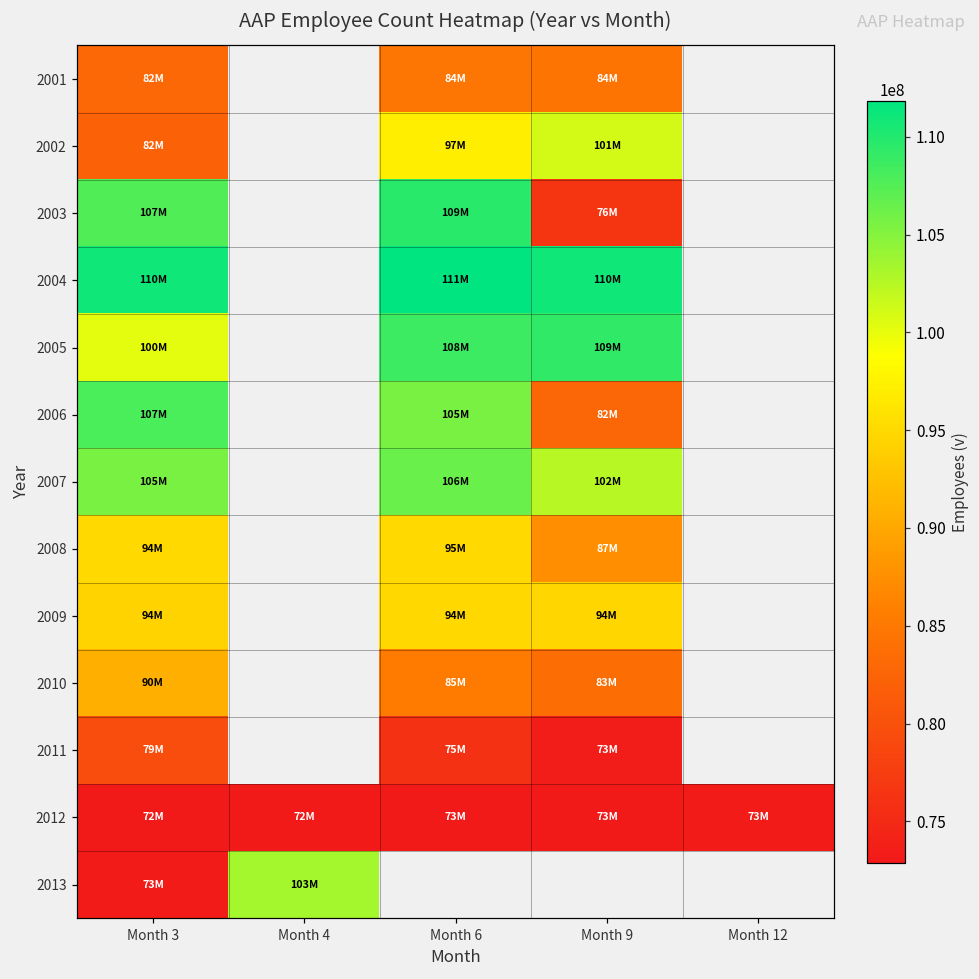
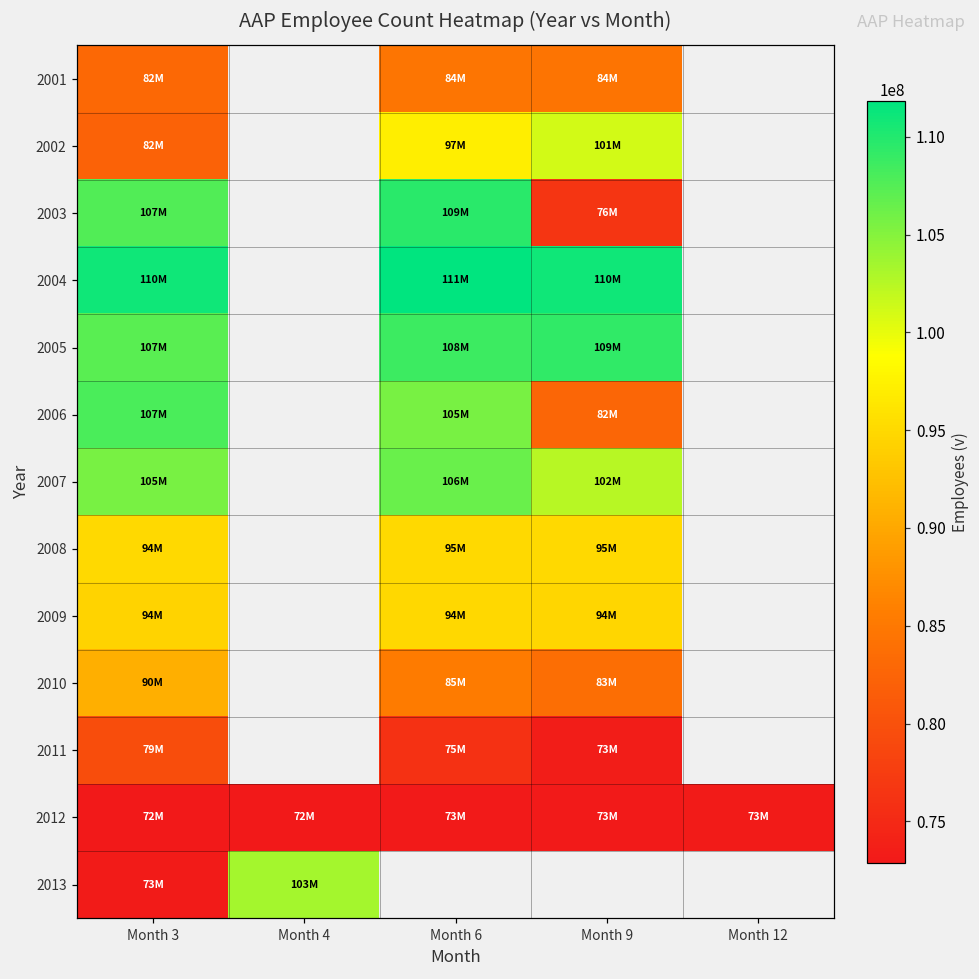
  {
    "2001": {
      "Month 3": "82M",
      "Month 6": "84M",
      "Month 9": "84M"
    },
    "2002": {
      "Month 3": "82M",
      "Month 6": "97M",
      "Month 9": "101M"
    },
    "2003": {
      "Month 3": "107M",
      "Month 6": "109M",
      "Month 9": "76M"
    },
    "2004": {
      "Month 3": "110M",
      "Month 6": "111M",
      "Month 9": "110M"
    },
    "2005": {
-     "Month 3": "100M",
+     "Month 3": "107M",
      "Month 6": "108M",
      "Month 9": "109M"
    },
    "2006": {
      "Month 3": "107M",
      "Month 6": "105M",
      "Month 9": "82M"
    },
    "2007": {
      "Month 3": "105M",
      "Month 6": "106M",
      "Month 9": "102M"
    },
    "2008": {
      "Month 3": "94M",
      "Month 6": "95M",
-     "Month 9": "87M"
+     "Month 9": "95M"
    },
    "2009": {
      "Month 3": "94M",
      "Month 6": "94M",
      "Month 9": "94M"
    },
    "2010": {
      "Month 3": "90M",
      "Month 6": "85M",
      "Month 9": "83M"
    },
    "2011": {
      "Month 3": "79M",
      "Month 6": "75M",
      "Month 9": "73M"
    },
    "2012": {
      "Month 3": "72M",
      "Month 4": "72M",
      "Month 6": "73M",
      "Month 9": "73M",
      "Month 12": "73M"
    },
    "2013": {
      "Month 3": "73M",
      "Month 4": "103M"
    }
  }
